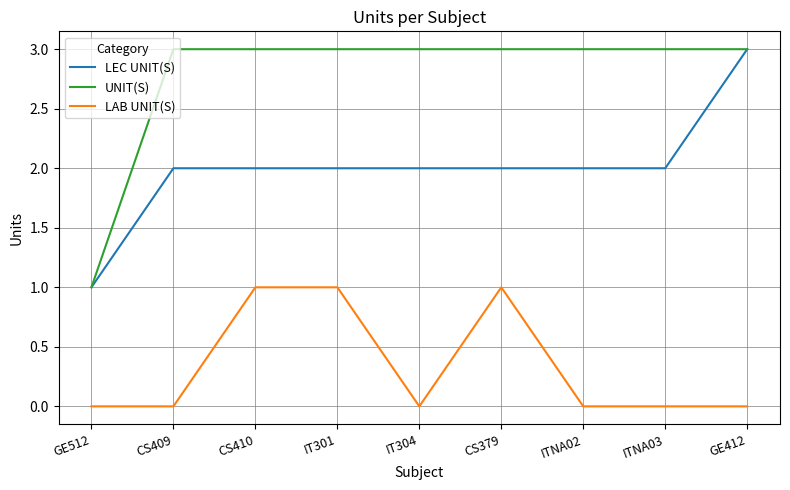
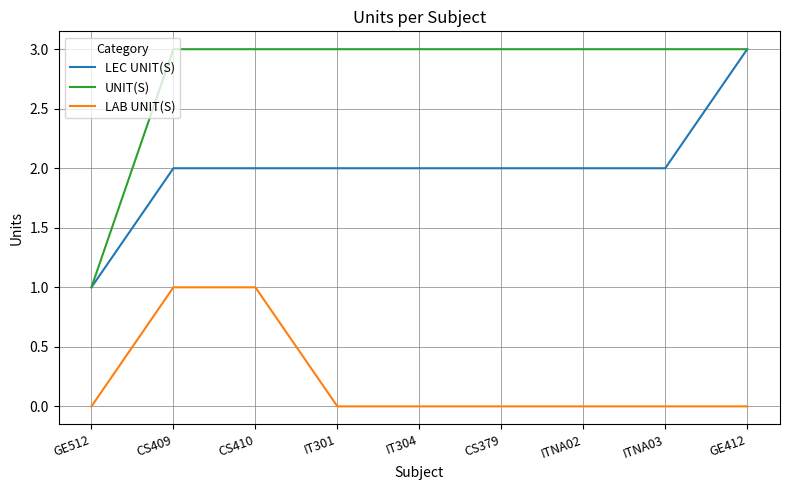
  {
    "LEC UNIT(S)": {
      "CS409": 2,
      "CS410": 2,
      "IT301": 2,
      "IT304": 2,
      "CS379": 2,
      "ITNA02": 2,
      "ITNA03": 2
    },
    "UNIT(S)": {
      "CS410": 3,
      "IT301": 3,
      "IT304": 3,
      "CS379": 3,
      "ITNA02": 3,
      "ITNA03": 3
    },
    "LAB UNIT(S)": {
      "GE512": 0,
-     "CS409": 0,
+     "CS409": 1,
      "CS410": 1,
-     "IT301": 1,
+     "IT301": 0,
      "IT304": 0,
-     "CS379": 1,
+     "CS379": 0,
      "ITNA02": 0,
      "ITNA03": 0,
      "GE412": 0
    }
  }
